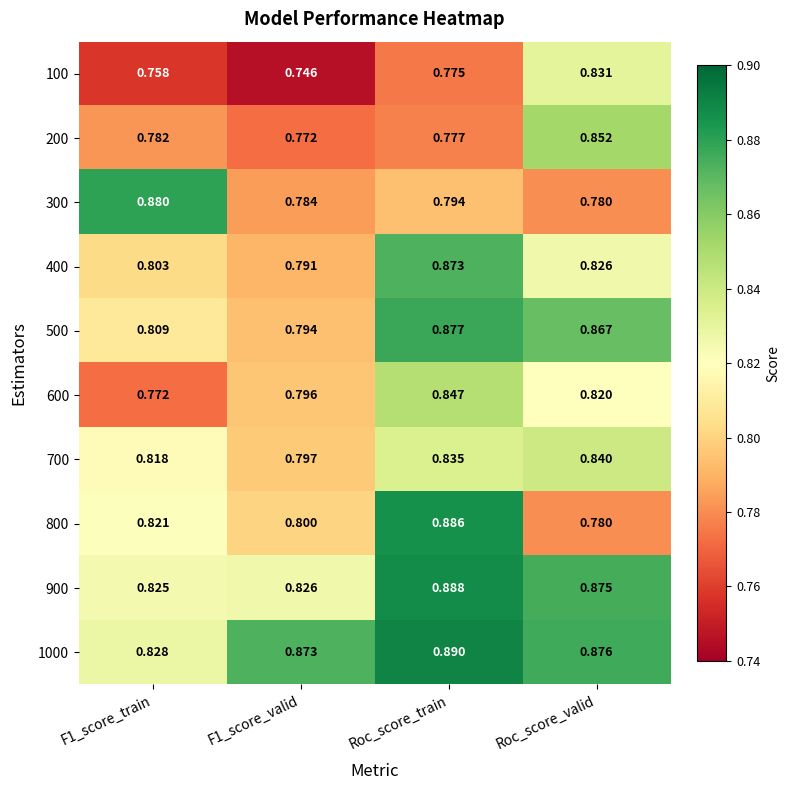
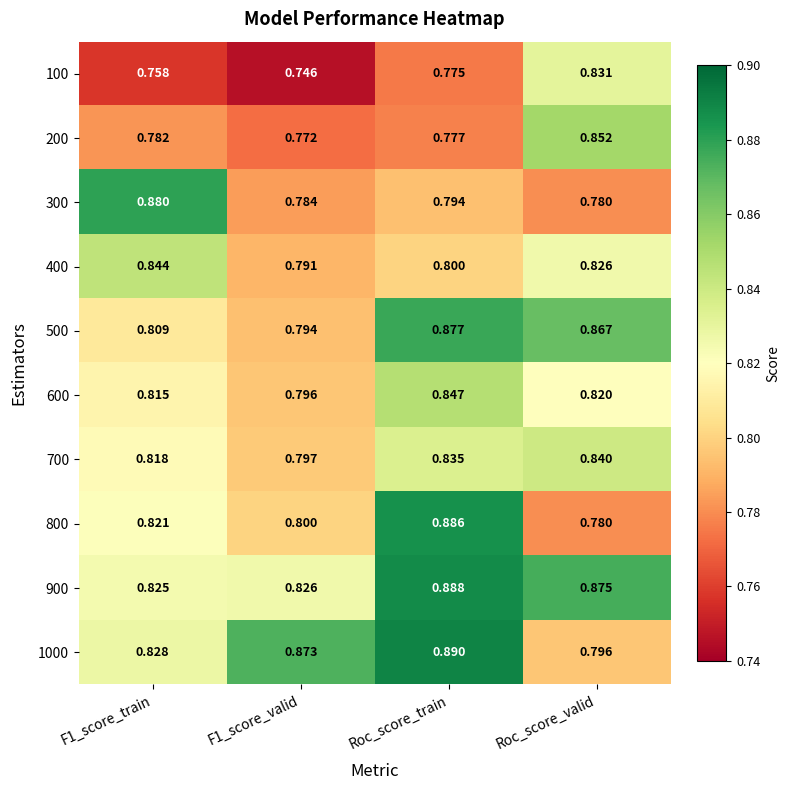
  {
    "100": {
      "F1_score_train": 0.758,
      "F1_score_valid": 0.746,
      "Roc_score_train": 0.775,
      "Roc_score_valid": 0.831
    },
    "200": {
      "F1_score_train": 0.782,
      "F1_score_valid": 0.772,
      "Roc_score_train": 0.777,
      "Roc_score_valid": 0.852
    },
    "300": {
      "F1_score_train": 0.880,
      "F1_score_valid": 0.784,
      "Roc_score_train": 0.794,
      "Roc_score_valid": 0.780
    },
    "400": {
-     "F1_score_train": 0.803,
+     "F1_score_train": 0.844,
      "F1_score_valid": 0.791,
-     "Roc_score_train": 0.873,
+     "Roc_score_train": 0.800,
      "Roc_score_valid": 0.826
    },
    "500": {
      "F1_score_train": 0.809,
      "F1_score_valid": 0.794,
      "Roc_score_train": 0.877,
      "Roc_score_valid": 0.867
    },
    "600": {
-     "F1_score_train": 0.772,
+     "F1_score_train": 0.815,
      "F1_score_valid": 0.796,
      "Roc_score_train": 0.847,
      "Roc_score_valid": 0.820
    },
    "700": {
      "F1_score_train": 0.818,
      "F1_score_valid": 0.797,
      "Roc_score_train": 0.835,
      "Roc_score_valid": 0.840
    },
    "800": {
      "F1_score_train": 0.821,
      "F1_score_valid": 0.800,
      "Roc_score_train": 0.886,
      "Roc_score_valid": 0.780
    },
    "900": {
      "F1_score_train": 0.825,
      "F1_score_valid": 0.826,
      "Roc_score_train": 0.888,
      "Roc_score_valid": 0.875
    },
    "1000": {
      "F1_score_train": 0.828,
      "F1_score_valid": 0.873,
      "Roc_score_train": 0.890,
-     "Roc_score_valid": 0.876
+     "Roc_score_valid": 0.796
    }
  }
